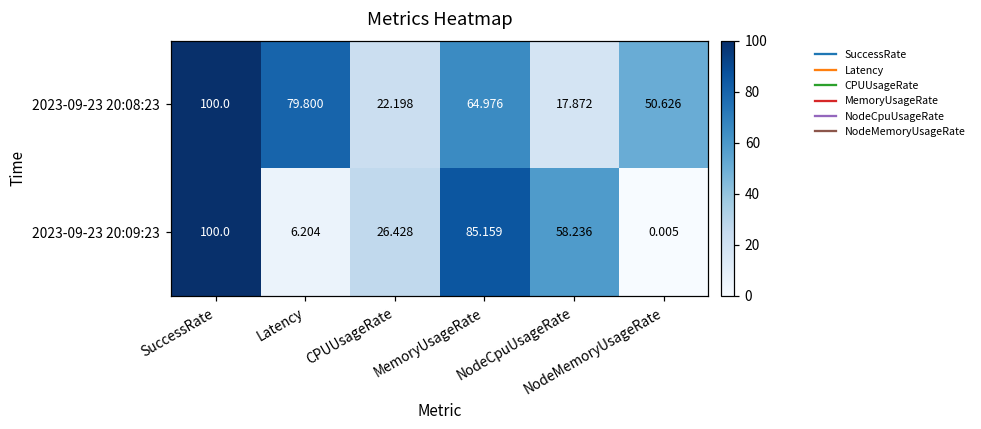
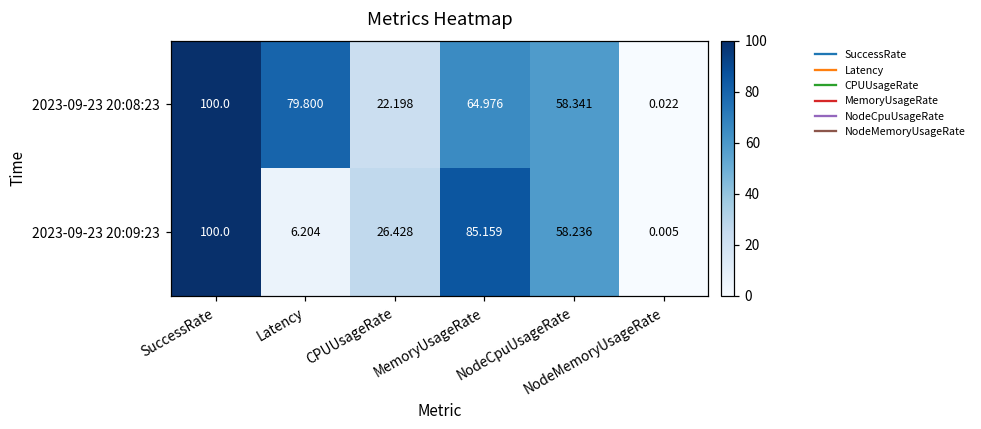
  {
    "2023-09-23 20:08:23": {
      "SuccessRate": 100.0,
      "Latency": 79.800,
      "CPUUsageRate": 22.198,
      "MemoryUsageRate": 64.976,
-     "NodeCpuUsageRate": 17.872,
-     "NodeMemoryUsageRate": 50.626
+     "NodeCpuUsageRate": 58.341,
+     "NodeMemoryUsageRate": 0.022
    },
    "2023-09-23 20:09:23": {
      "SuccessRate": 100.0,
      "Latency": 6.204,
      "CPUUsageRate": 26.428,
      "MemoryUsageRate": 85.159,
      "NodeCpuUsageRate": 58.236,
      "NodeMemoryUsageRate": 0.005
    }
  }
